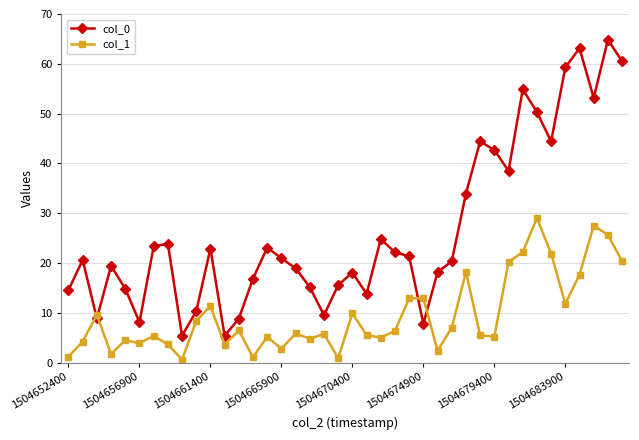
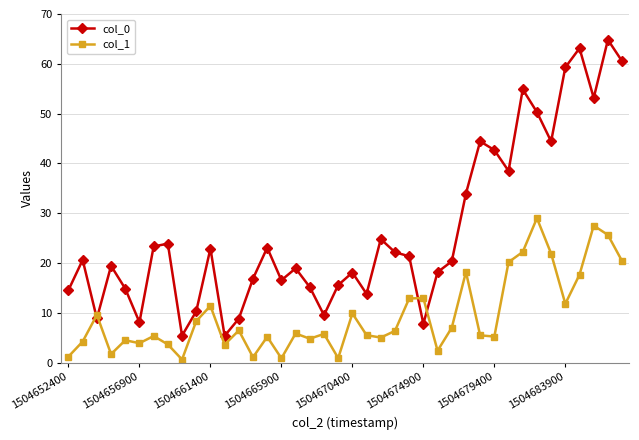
  {
    "col_0": {
      "1504652400": 15,
      "1504656900": 8,
      "1504661400": 23,
-     "1504665900": 21,
+     "1504665900": 17,
      "1504670400": 18,
      "1504674900": 8,
      "1504679400": 43,
      "1504683900": 59
    },
    "col_1": {
      "1504652400": 1,
      "1504656900": 4,
      "1504661400": 11,
-     "1504665900": 3,
+     "1504665900": 1,
      "1504670400": 10,
      "1504674900": 13,
      "1504679400": 5,
      "1504683900": 12
    }
  }
